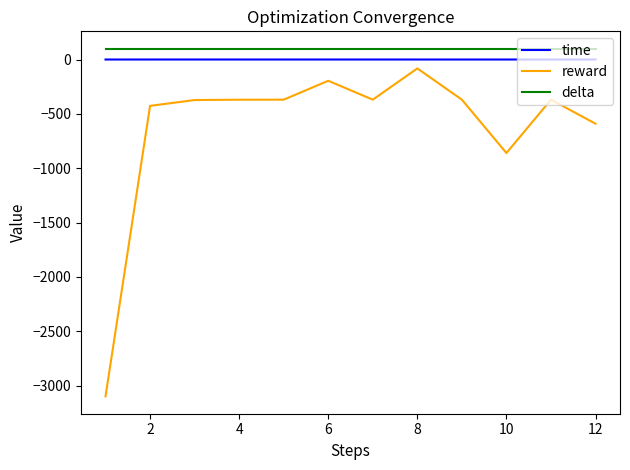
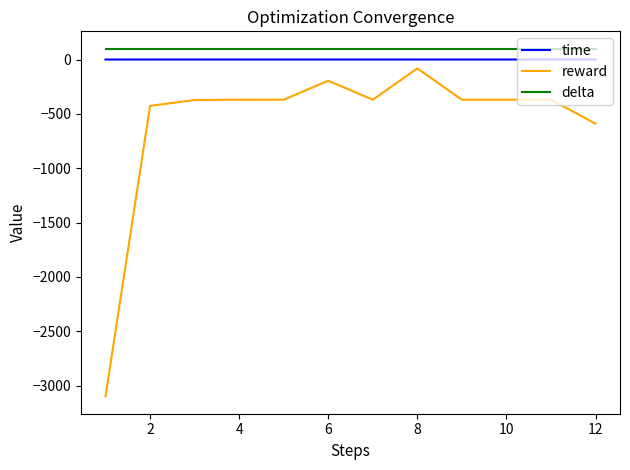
  {
    "time": {
      "2": 0,
      "4": 0,
      "6": 0,
      "8": 0,
      "10": 0
    },
    "reward": {
      "2": -430,
      "4": -370,
      "6": -200,
      "8": -80,
-     "10": -860,
+     "10": -370,
      "12": -590
    },
    "delta": {
      "2": 100,
      "4": 100,
      "6": 100,
      "8": 100,
      "10": 100
    }
  }
